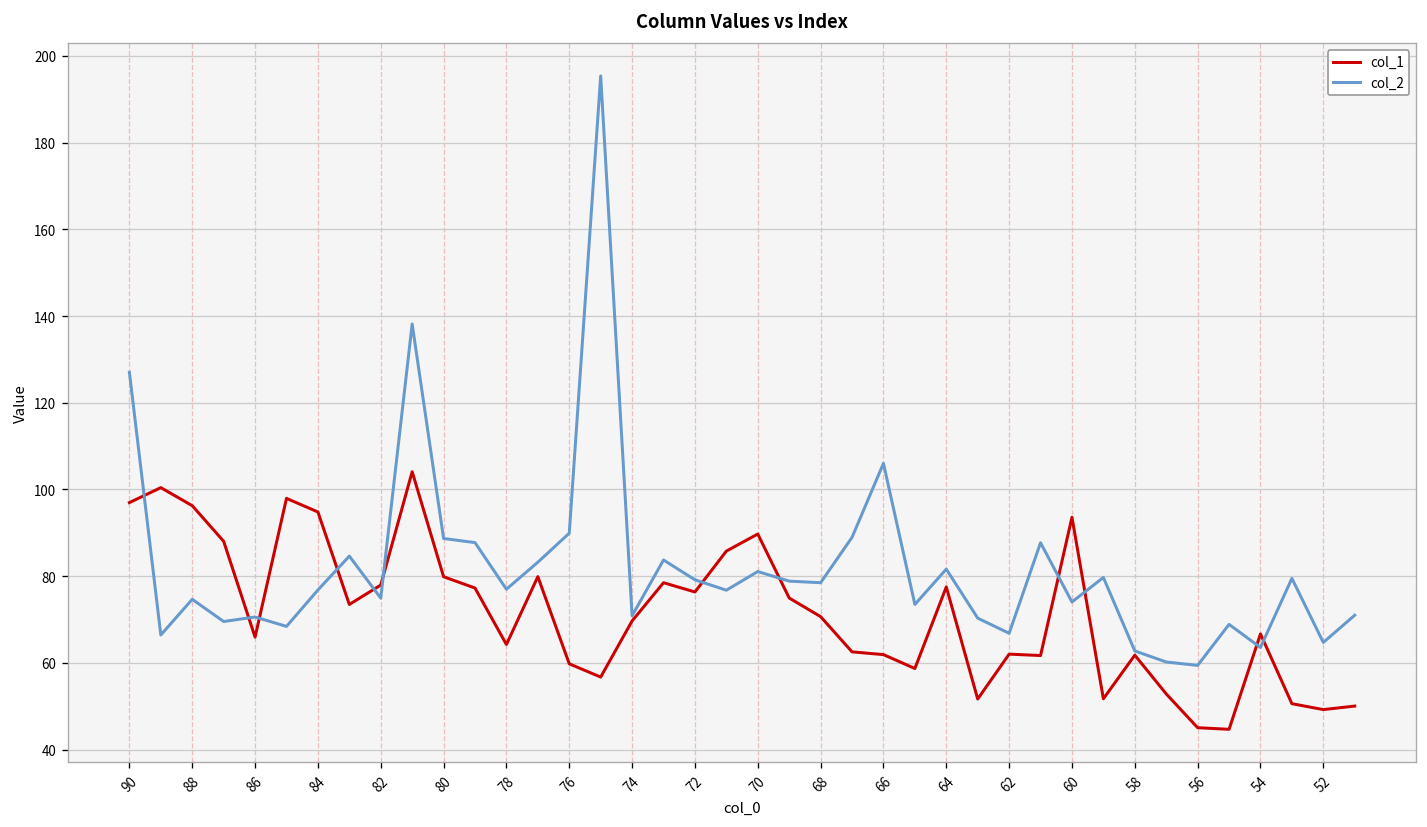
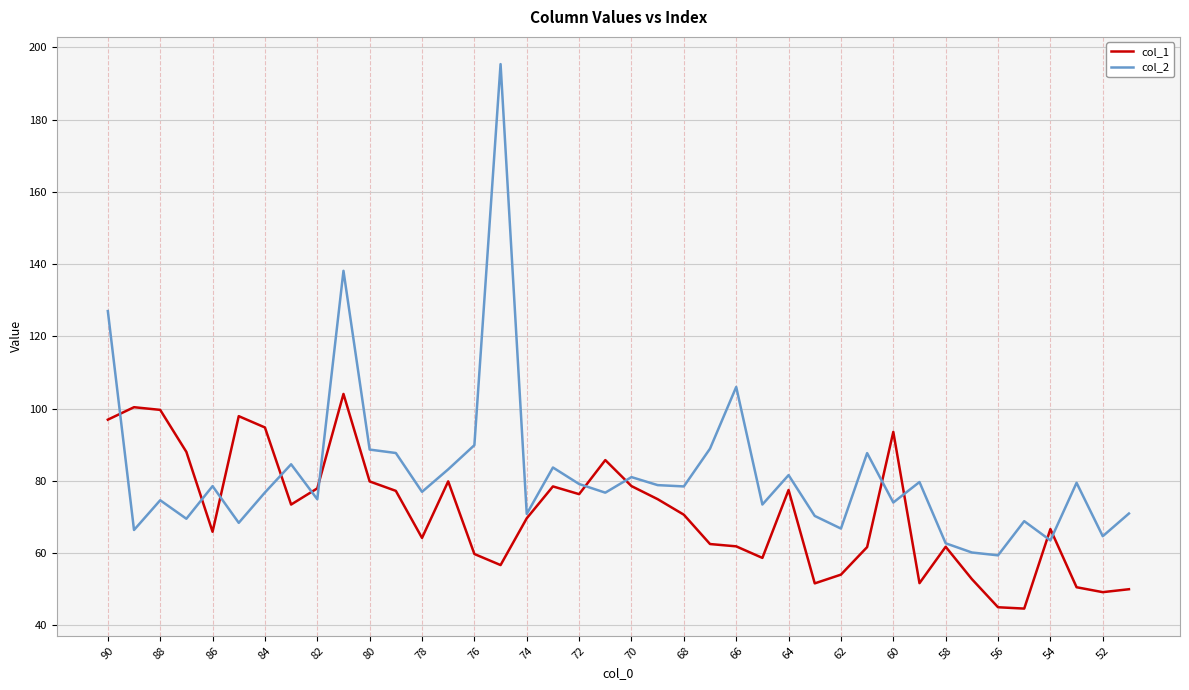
  {
    "col_1": {
      "90": 97,
-     "88": 96,
+     "88": 100,
      "86": 66,
      "84": 95,
      "82": 78,
      "80": 80,
      "78": 64,
      "76": 60,
      "74": 70,
      "72": 76,
-     "70": 90,
+     "70": 79,
      "68": 71,
      "66": 62,
      "64": 78,
-     "62": 62,
+     "62": 54,
      "60": 94,
      "58": 62,
      "56": 45,
      "54": 67,
      "52": 49
    },
    "col_2": {
      "90": 127,
      "88": 75,
-     "86": 71,
+     "86": 79,
      "84": 77,
      "82": 75,
      "80": 89,
      "78": 77,
      "76": 90,
      "74": 71,
      "72": 79,
      "70": 81,
      "68": 78,
      "66": 106,
      "64": 82,
      "62": 67,
      "60": 74,
      "58": 63,
      "56": 59,
      "54": 64,
      "52": 65
    }
  }
